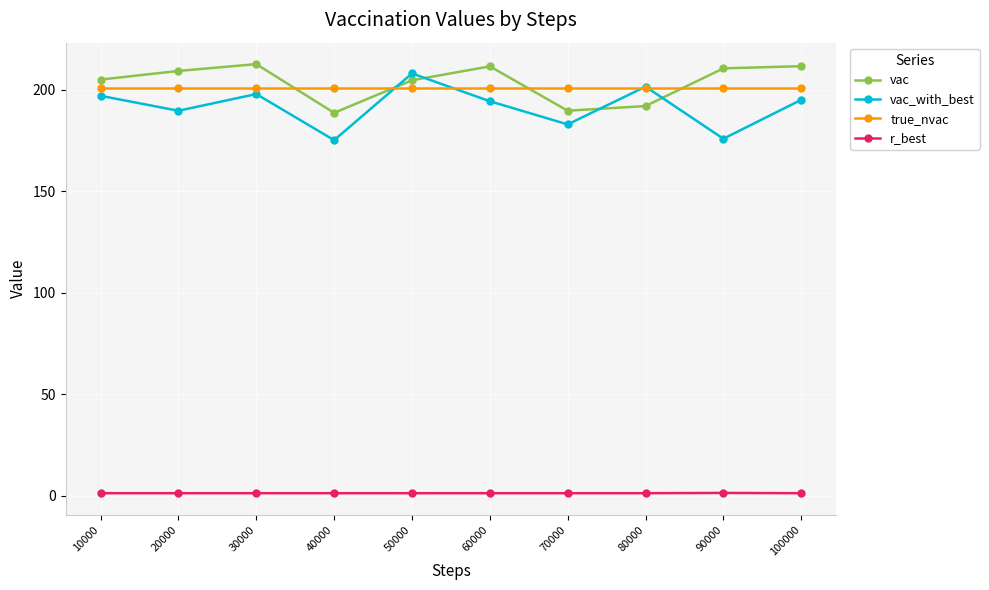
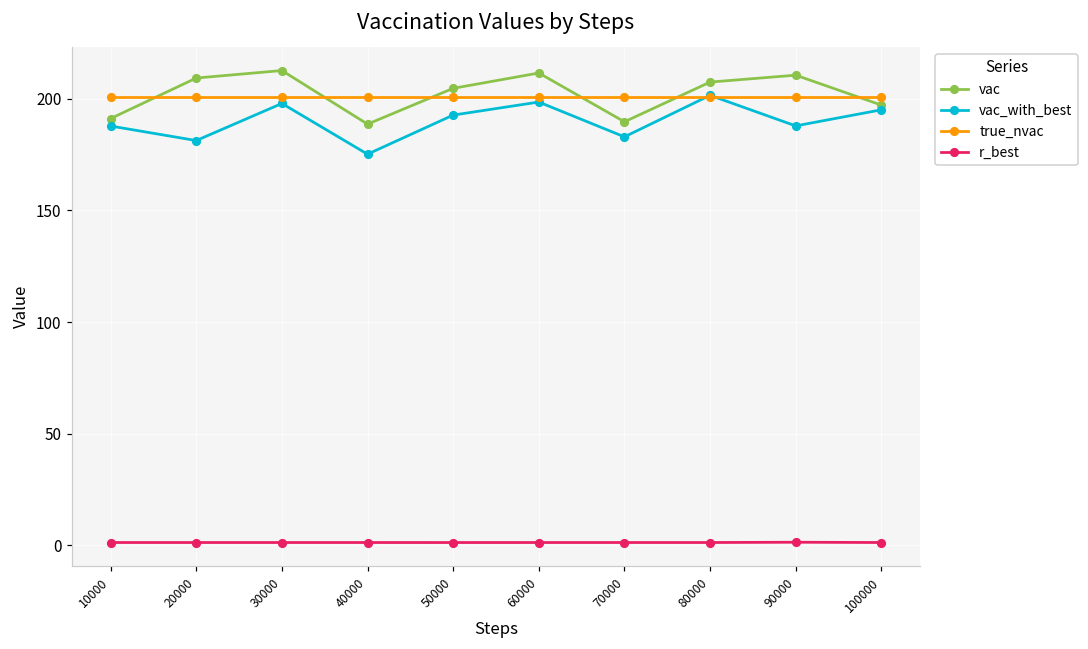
  {
    "vac": {
-     "10000": 205,
+     "10000": 191,
      "20000": 209,
      "30000": 213,
      "40000": 189,
      "50000": 205,
      "60000": 212,
      "70000": 190,
-     "80000": 192,
+     "80000": 208,
      "90000": 211,
-     "100000": 212
+     "100000": 197
    },
    "vac_with_best": {
-     "10000": 197,
-     "20000": 190,
+     "10000": 188,
+     "20000": 181,
      "30000": 198,
      "40000": 175,
-     "50000": 208,
-     "60000": 194,
+     "50000": 193,
+     "60000": 199,
      "70000": 183,
-     "90000": 176,
+     "90000": 188,
      "100000": 195
    },
    "true_nvac": {
      "10000": 201,
      "20000": 201,
      "30000": 201,
      "40000": 201,
      "50000": 201,
      "60000": 201,
      "70000": 201,
      "90000": 201,
      "100000": 201
    },
    "r_best": {
      "10000": 1,
      "20000": 1,
      "30000": 1,
      "40000": 1,
      "50000": 1,
      "60000": 1,
      "70000": 1,
      "80000": 1,
      "90000": 1,
      "100000": 1
    }
  }
